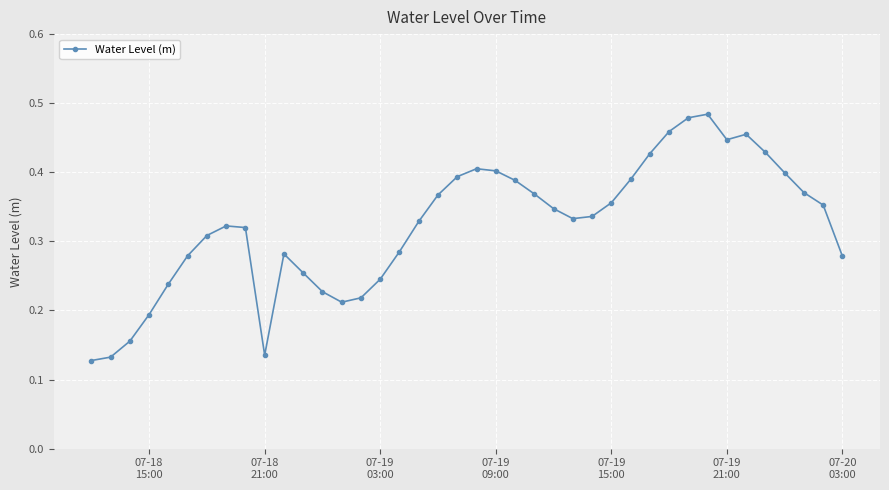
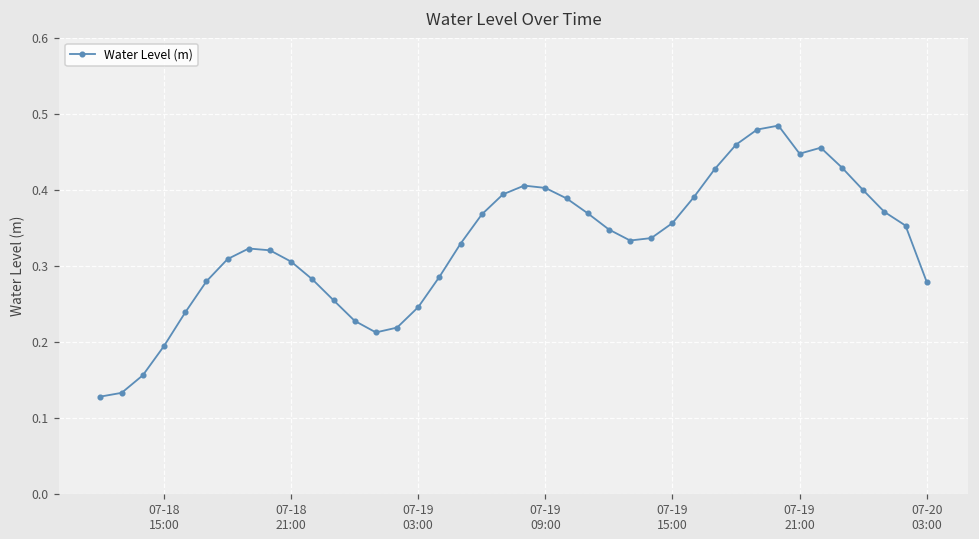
  {
    "07-18 15:00": 0.19,
-   "07-18 21:00": 0.14,
+   "07-18 21:00": 0.31,
    "07-19 03:00": 0.25,
    "07-19 09:00": 0.40,
    "07-19 15:00": 0.36,
    "07-19 21:00": 0.45,
    "07-20 03:00": 0.28
  }
